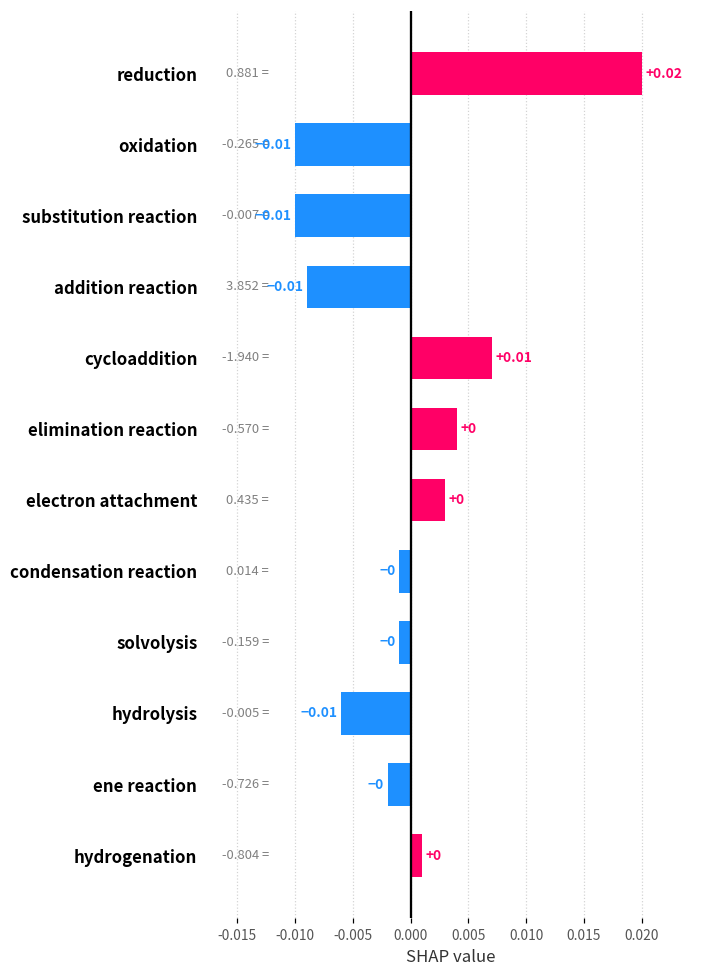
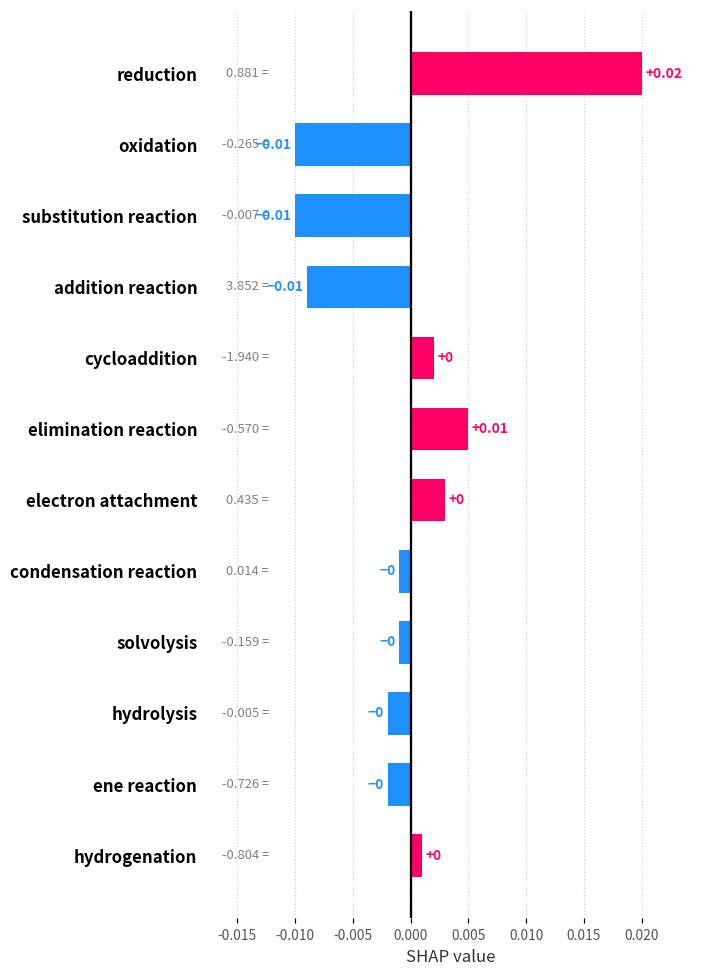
  {
    "reduction": "+0.02",
    "addition reaction": "-0.01",
-   "cycloaddition": "+0.01",
-   "elimination reaction": "+0",
+   "cycloaddition": "+0",
+   "elimination reaction": "+0.01",
    "electron attachment": "+0",
    "condensation reaction": "-0",
    "solvolysis": "-0",
-   "hydrolysis": "-0.01",
+   "hydrolysis": "-0",
    "ene reaction": "-0",
    "hydrogenation": "+0"
  }
